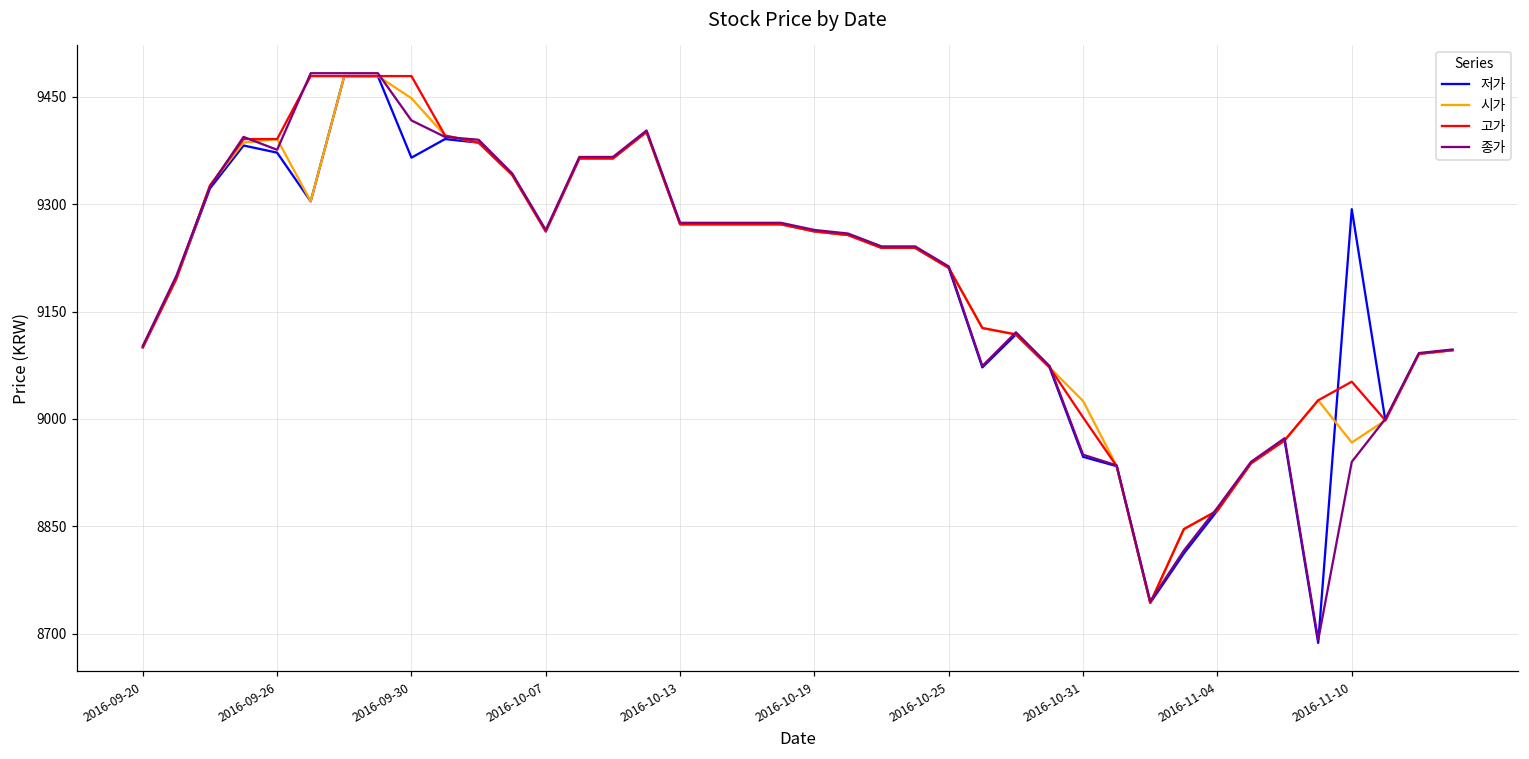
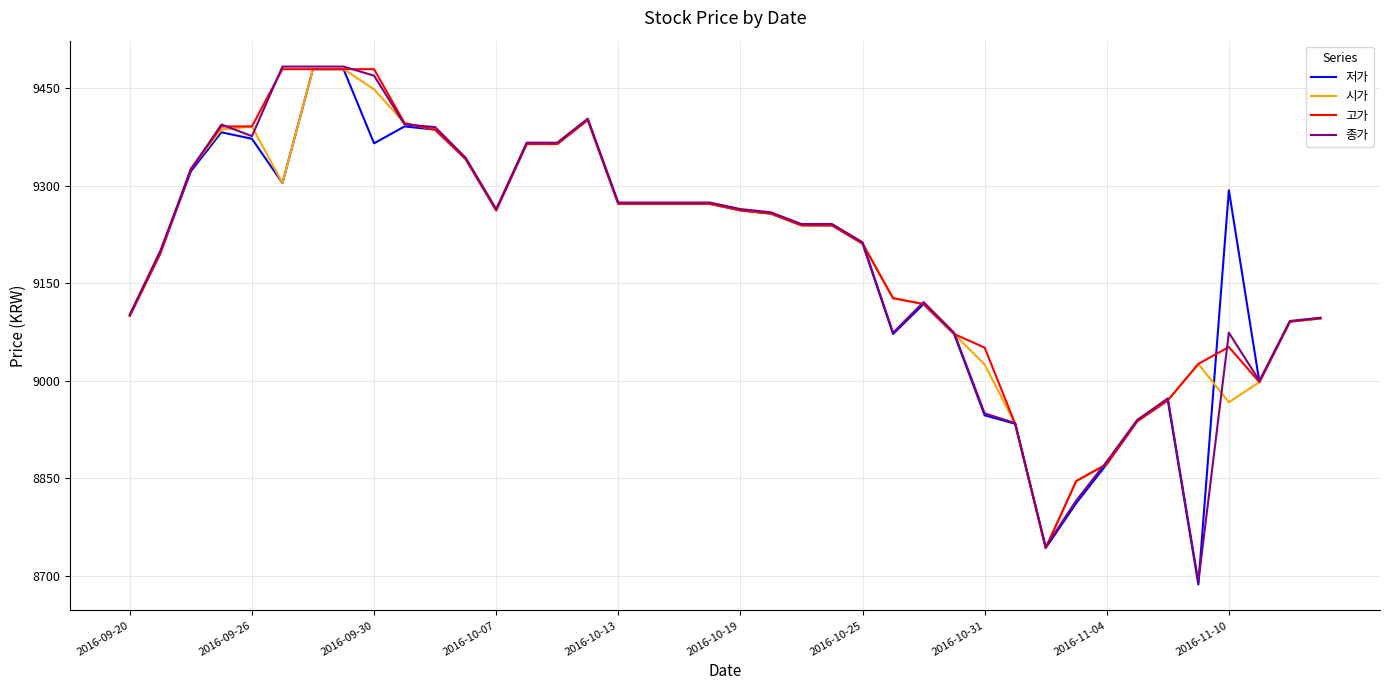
  {
    "저가": {
      "2016-09-26": 9370,
      "2016-09-30": 9370,
      "2016-11-10": 9290
    },
    "시가": {
      "2016-09-30": 9450,
      "2016-10-31": 9030,
      "2016-11-10": 8970
    },
    "고가": {
      "2016-09-30": 9480,
-     "2016-10-31": 9000,
+     "2016-10-31": 9050,
      "2016-11-10": 9050
    },
    "종가": {
      "2016-09-26": 9380,
-     "2016-09-30": 9420,
+     "2016-09-30": 9470,
      "2016-11-04": 8880,
-     "2016-11-10": 8940
+     "2016-11-10": 9070
    }
  }
